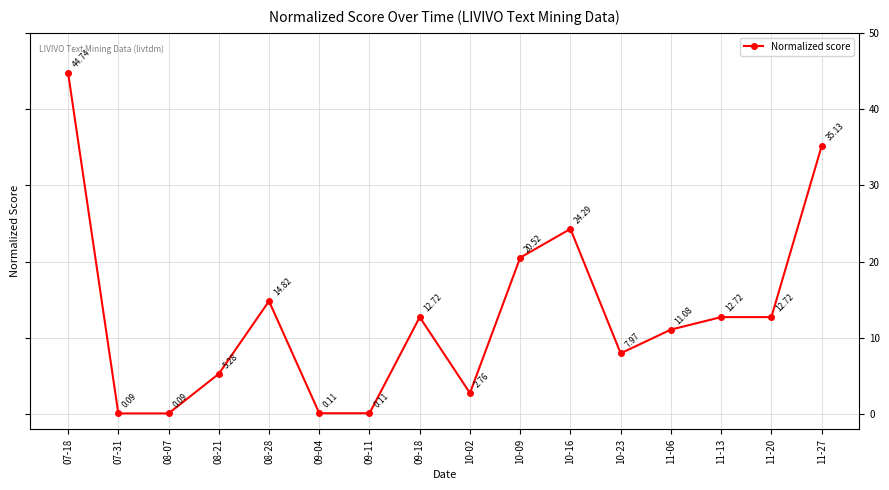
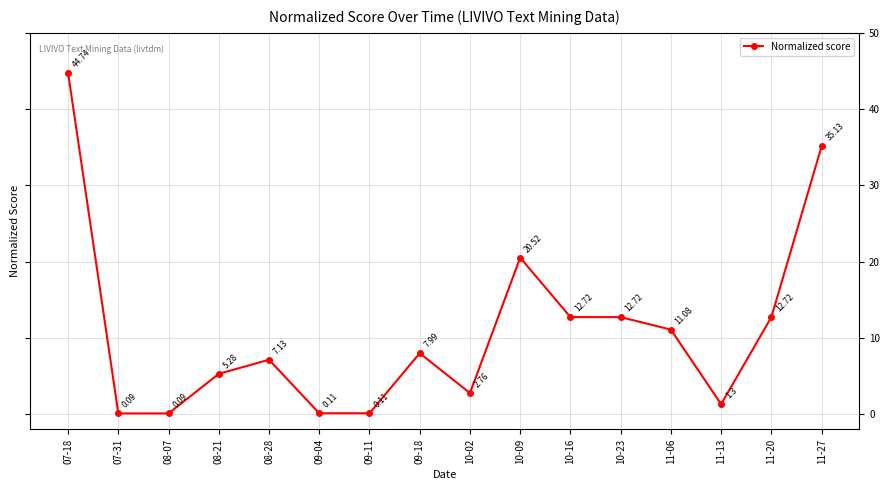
  {
    "07-31": 0.09,
    "08-07": 0.09,
    "08-21": 5.28,
-   "08-28": 14.82,
+   "08-28": 7.13,
    "09-04": 0.11,
    "09-11": 0.11,
-   "09-18": 12.72,
+   "09-18": 7.99,
    "10-02": 2.76,
    "10-09": 20.52,
-   "10-16": 24.29,
-   "10-23": 7.97,
+   "10-16": 12.72,
+   "10-23": 12.72,
    "11-06": 11.08,
-   "11-13": 12.72,
+   "11-13": 1.3,
    "11-20": 12.72,
    "11-27": 35.13
  }
